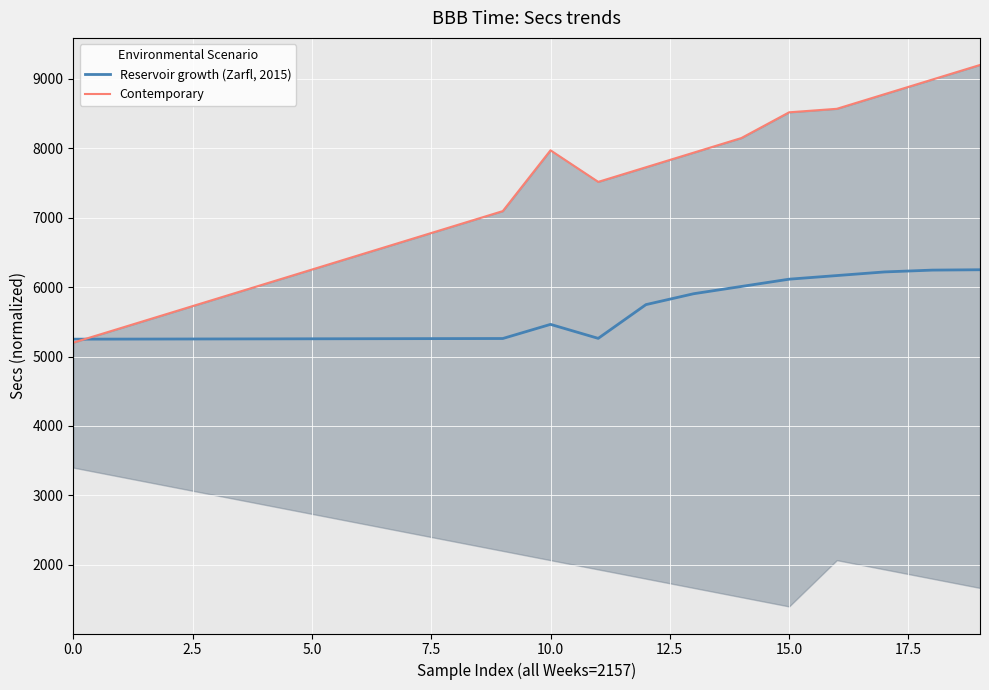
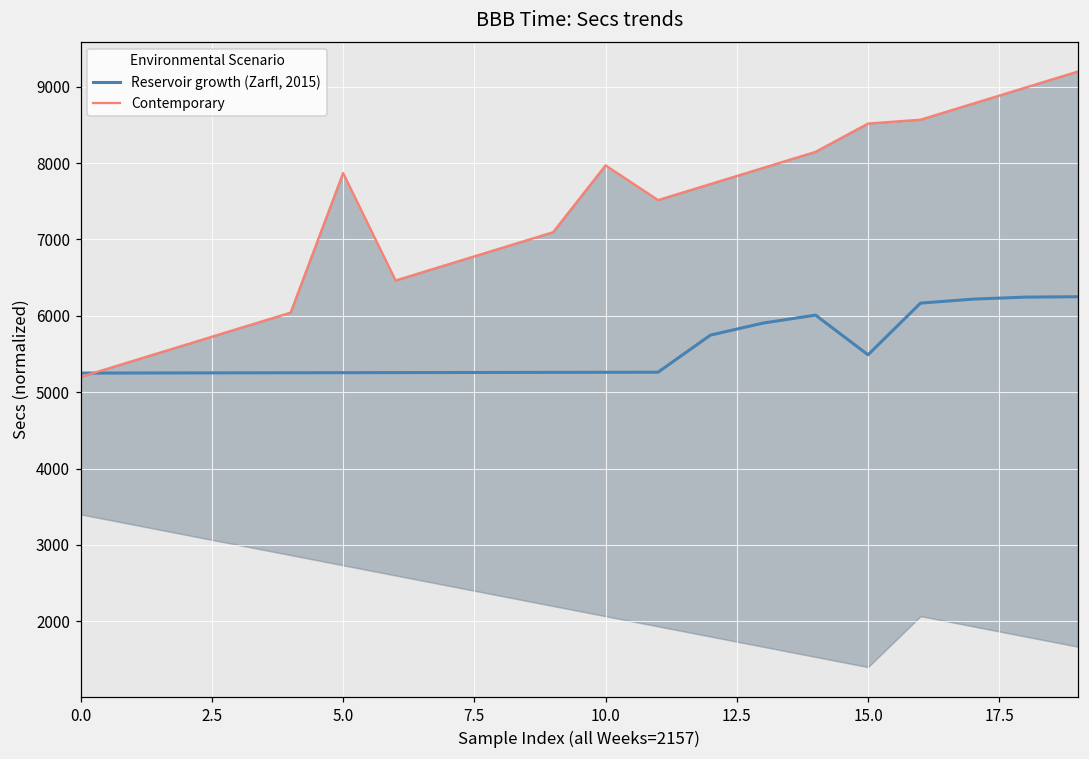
  {
    "Reservoir growth (Zarfl, 2015)": {
      "0.0": 5300,
      "5.0": 5300,
-     "10.0": 5500,
-     "15.0": 6100
+     "10.0": 5300,
+     "15.0": 5500
    },
    "Contemporary": {
      "0.0": 5200,
-     "5.0": 6300,
+     "5.0": 7900,
      "10.0": 8000,
      "15.0": 8500
    }
  }
